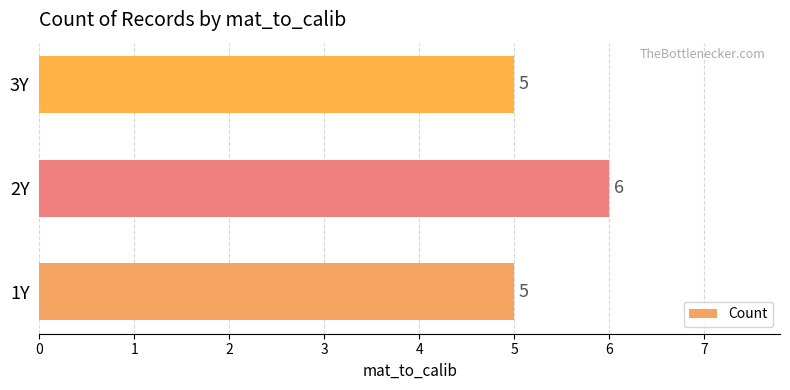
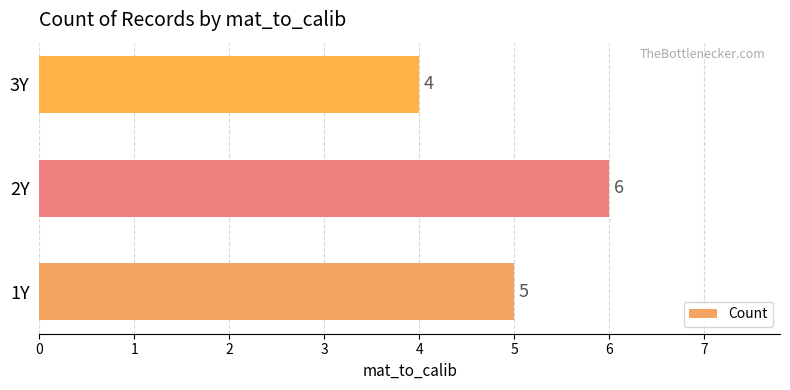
  {
-   "3Y": 5,
+   "3Y": 4,
    "2Y": 6,
    "1Y": 5
  }
